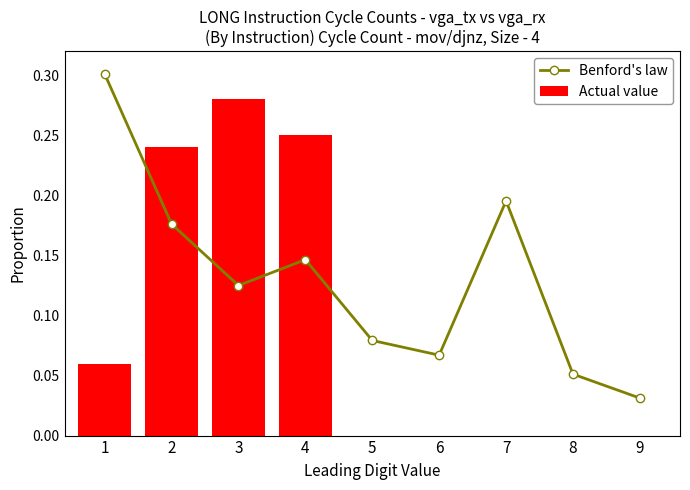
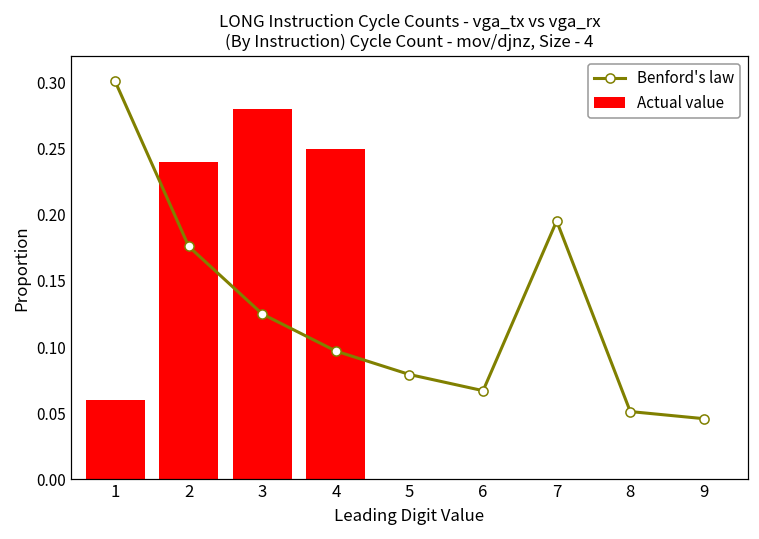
  {
    "Benford's law": {
      "1": 0.301,
      "2": 0.176,
      "3": 0.125,
-     "4": 0.146,
+     "4": 0.097,
      "5": 0.079,
      "6": 0.067,
      "7": 0.195,
      "8": 0.051,
-     "9": 0.031
+     "9": 0.046
    },
    "Actual value": {
      "1": 0.060,
      "2": 0.240,
      "3": 0.280,
      "4": 0.250,
      "5": 0.000,
      "6": 0.000,
      "7": 0.000,
      "8": 0.000,
      "9": 0.000
    }
  }
